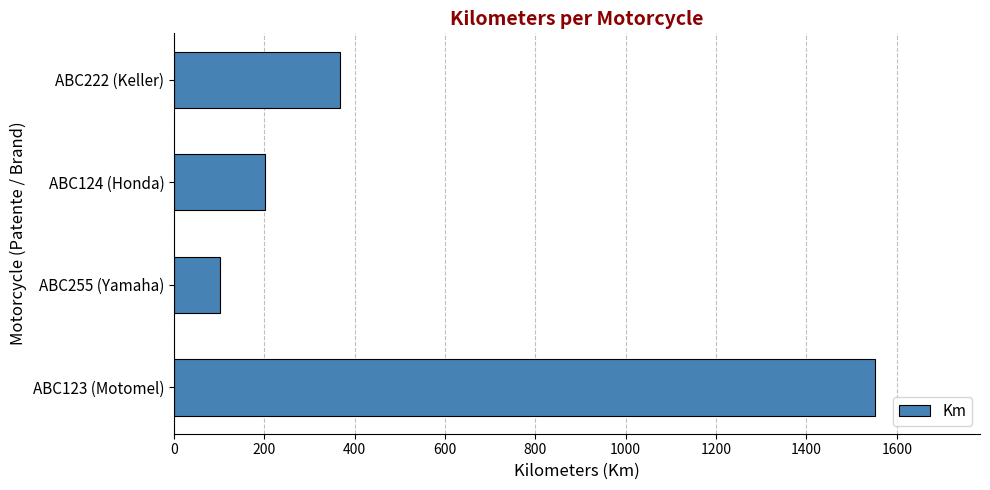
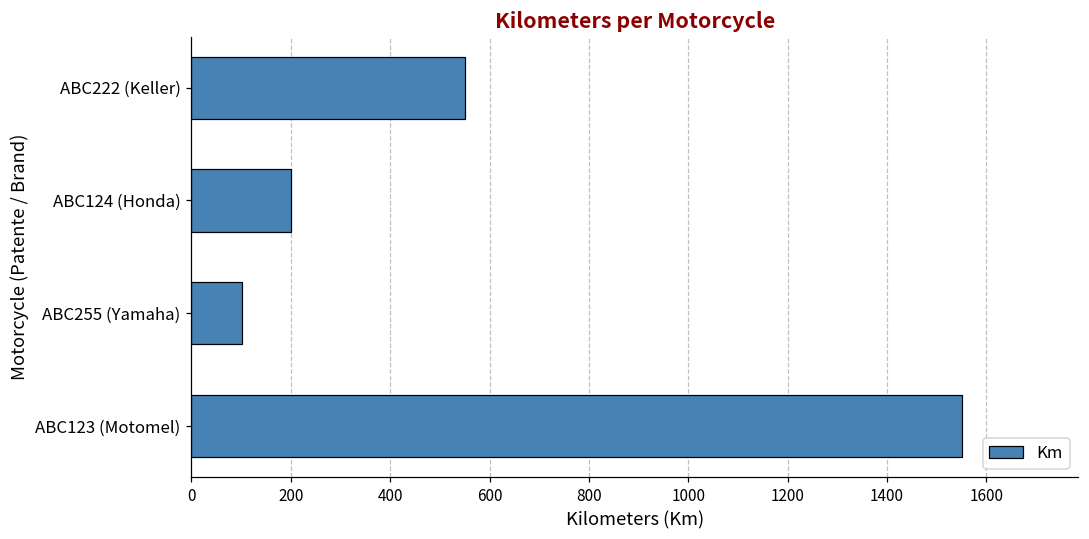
  {
-   "ABC222 (Keller)": 370,
+   "ABC222 (Keller)": 550,
    "ABC124 (Honda)": 200,
    "ABC255 (Yamaha)": 100,
    "ABC123 (Motomel)": 1550
  }
